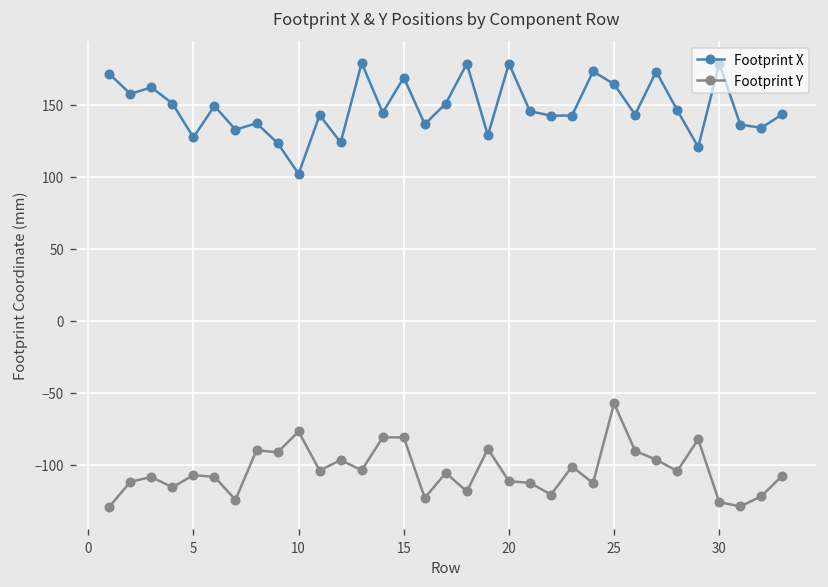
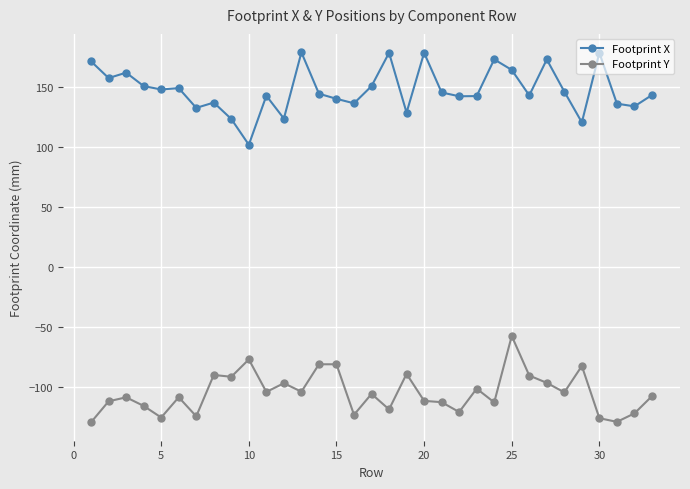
  {
    "Footprint X": {
-     "5": 127,
+     "5": 148,
      "10": 102,
-     "15": 169,
+     "15": 140,
      "20": 179,
      "25": 164
    },
    "Footprint Y": {
-     "5": -107,
+     "5": -125,
      "10": -77,
      "15": -81,
      "20": -111,
      "25": -57,
      "30": -126
    }
  }
